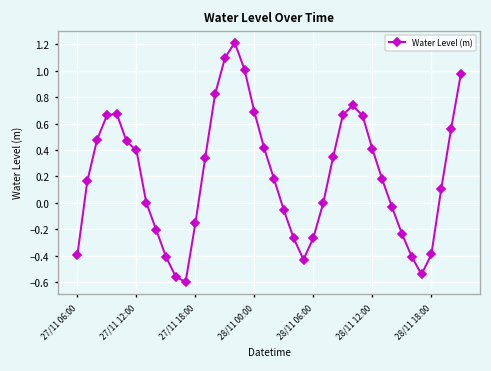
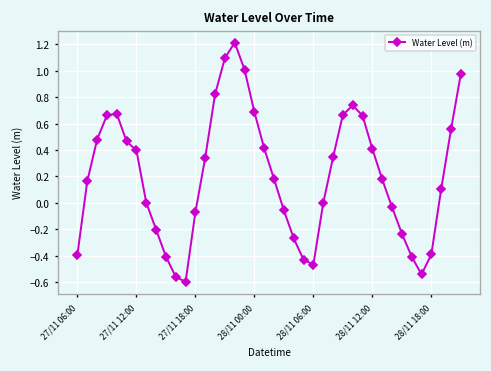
  {
    "27/11 06:00": -0.39,
    "27/11 12:00": 0.40,
-   "27/11 18:00": -0.15,
+   "27/11 18:00": -0.07,
    "28/11 00:00": 0.69,
-   "28/11 06:00": -0.26,
+   "28/11 06:00": -0.47,
    "28/11 12:00": 0.41,
    "28/11 18:00": -0.39
  }
